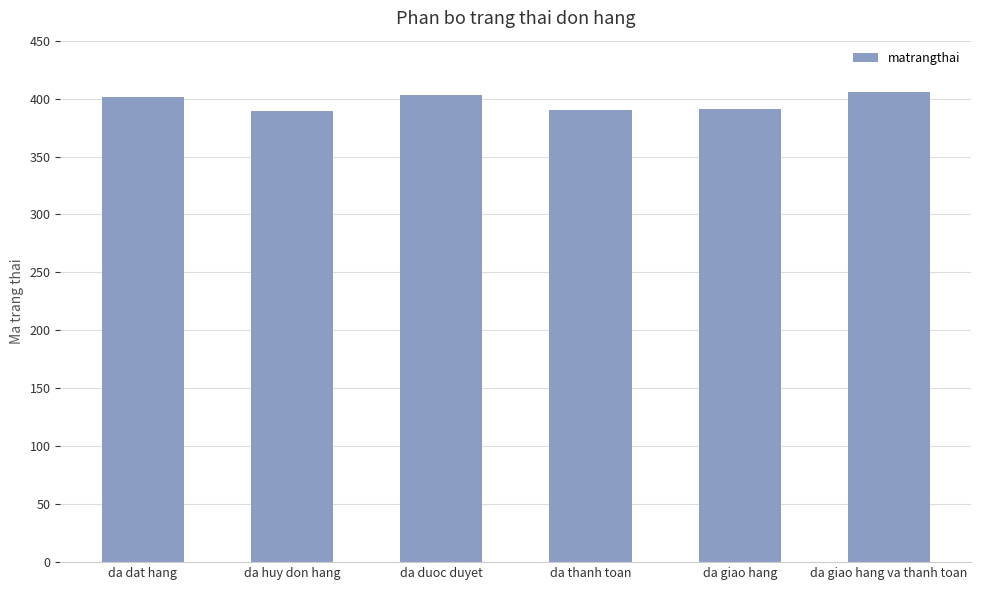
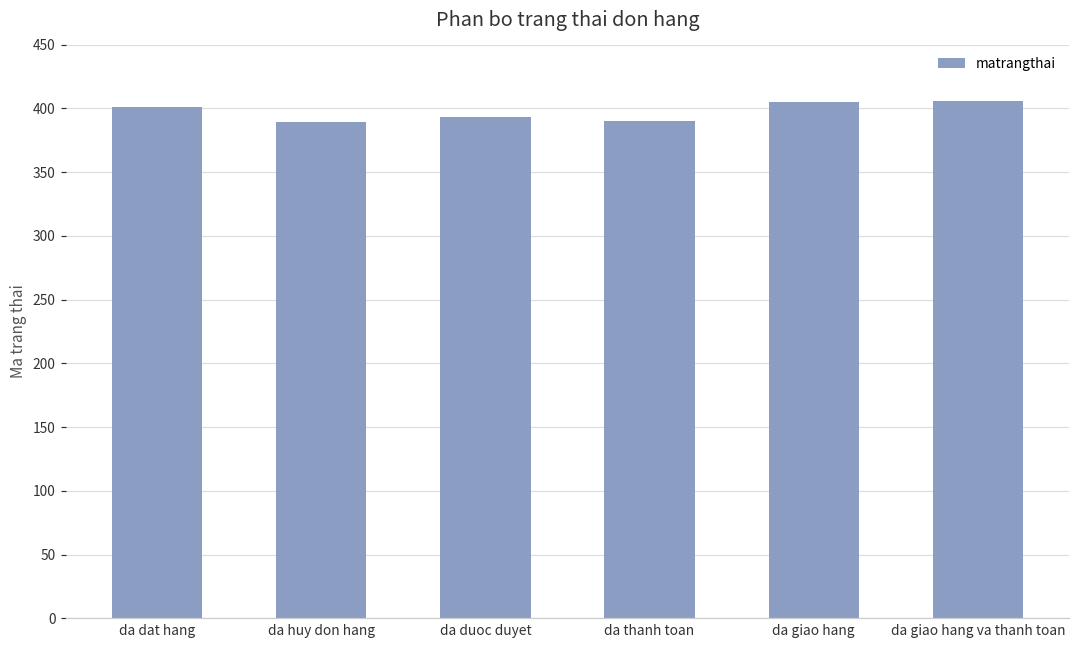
  {
    "da dat hang": 401,
    "da huy don hang": 389,
-   "da duoc duyet": 403,
+   "da duoc duyet": 393,
    "da thanh toan": 390,
-   "da giao hang": 391,
+   "da giao hang": 405,
    "da giao hang va thanh toan": 406
  }
